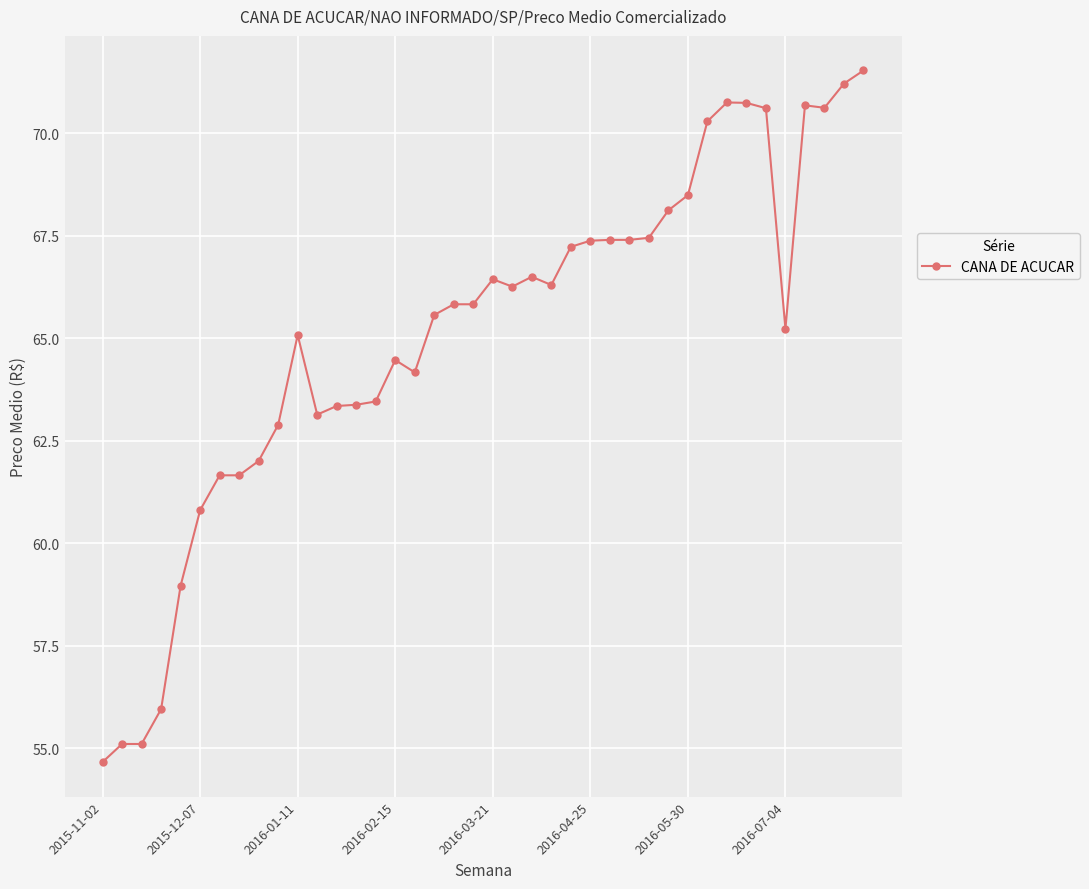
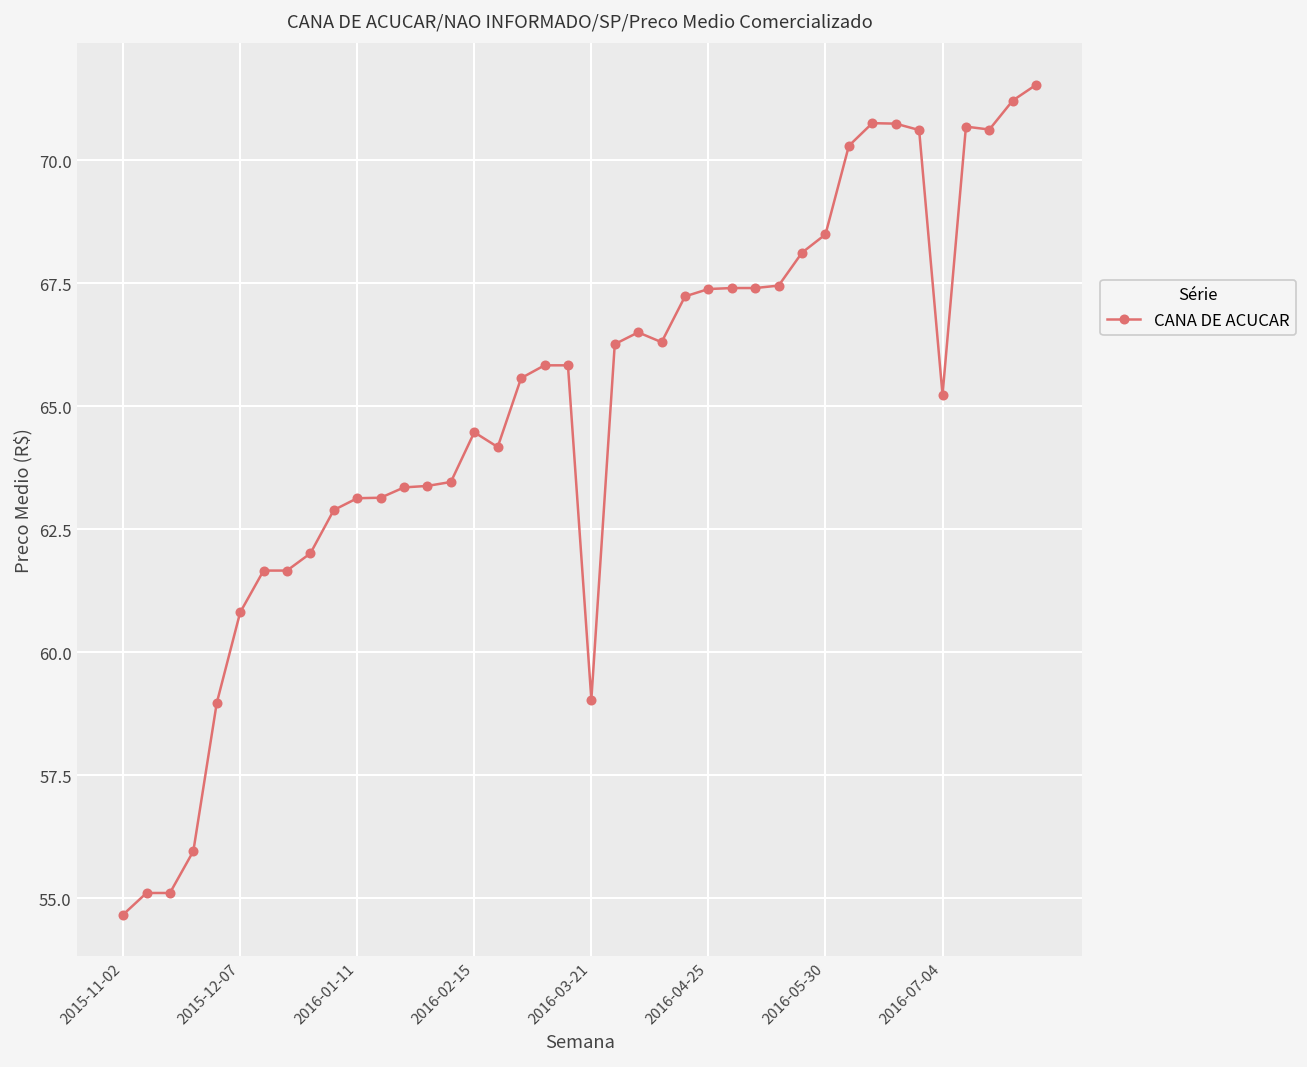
  {
    "2015-11-02": 54.7,
    "2015-12-07": 60.8,
-   "2016-01-11": 65.1,
+   "2016-01-11": 63.1,
    "2016-02-15": 64.5,
-   "2016-03-21": 66.4,
+   "2016-03-21": 59.0,
    "2016-04-25": 67.4,
    "2016-05-30": 68.5,
    "2016-07-04": 65.2
  }
